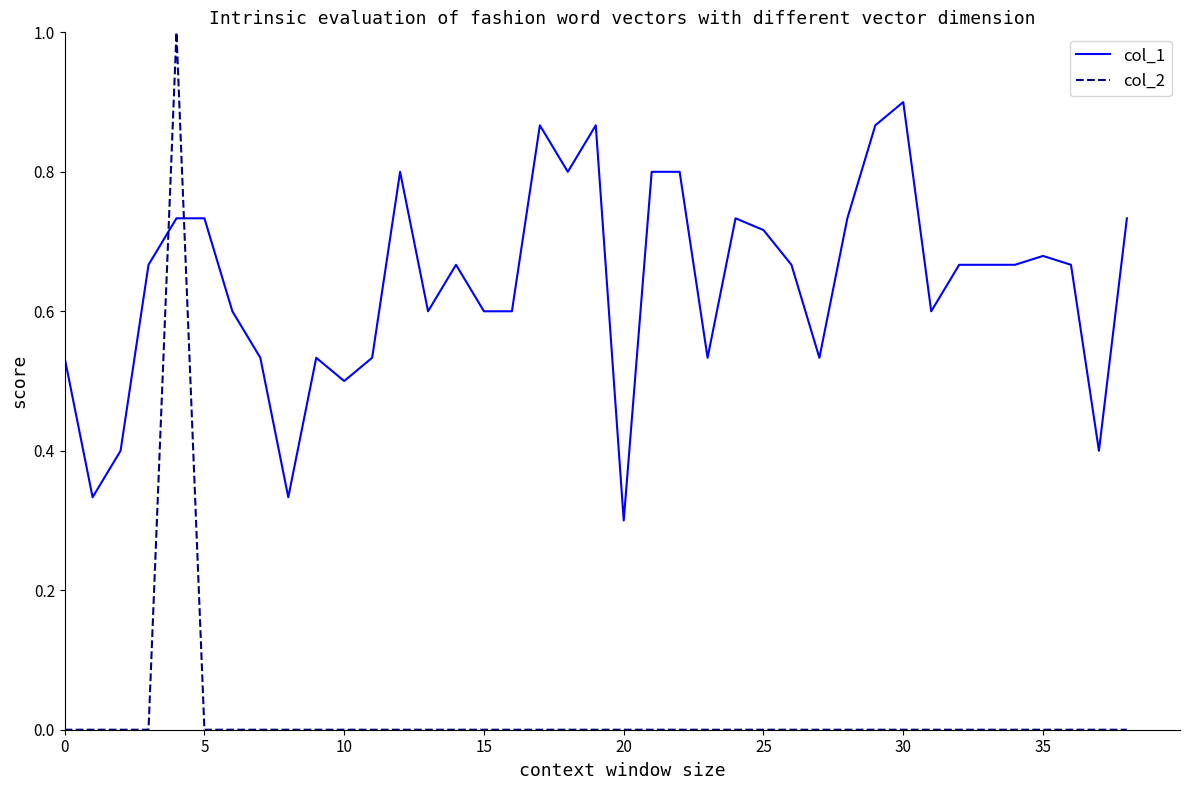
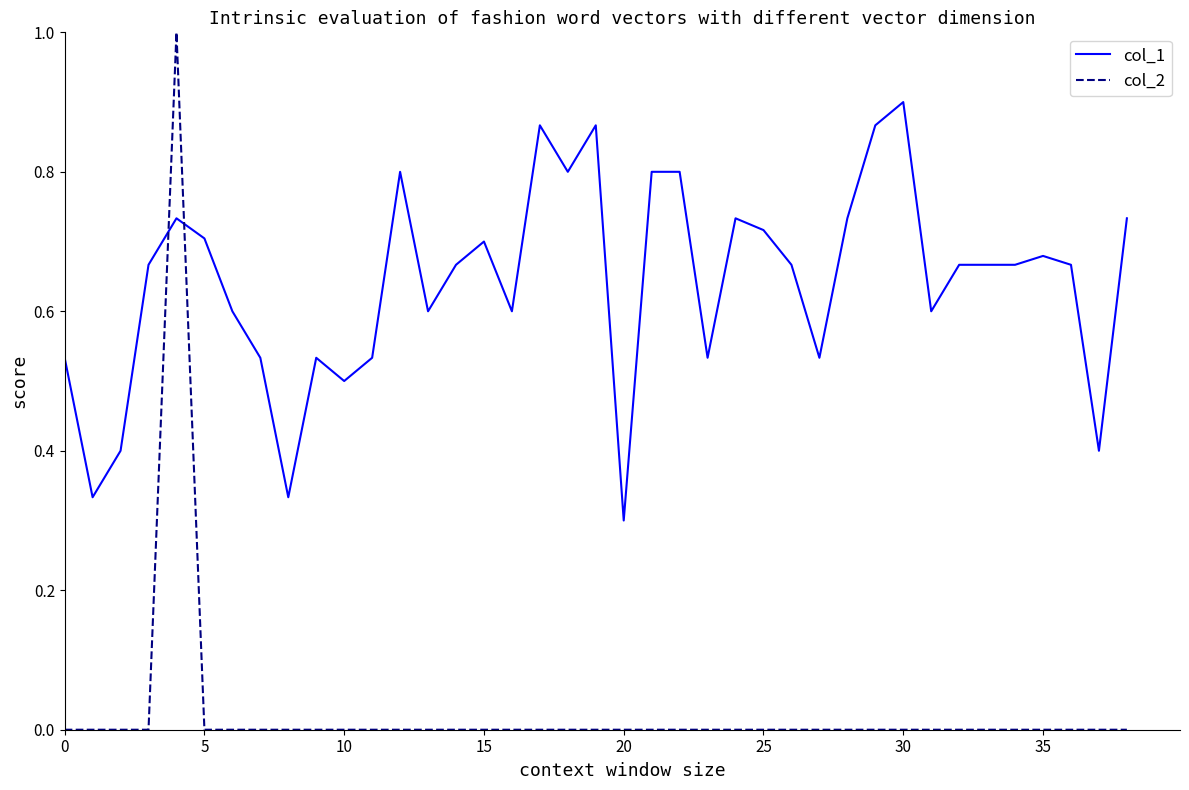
  {
    "col_1": {
      "0": 0.53,
-     "5": 0.73,
+     "5": 0.70,
      "10": 0.50,
-     "15": 0.6,
+     "15": 0.7,
      "20": 0.30,
      "25": 0.72,
      "30": 0.90,
      "35": 0.68
    },
    "col_2": {
      "0": 0.00,
      "5": 0.00,
      "10": 0.00,
      "15": 0.00,
      "20": 0.00,
      "25": 0.00,
      "30": 0.00,
      "35": 0.00
    }
  }
